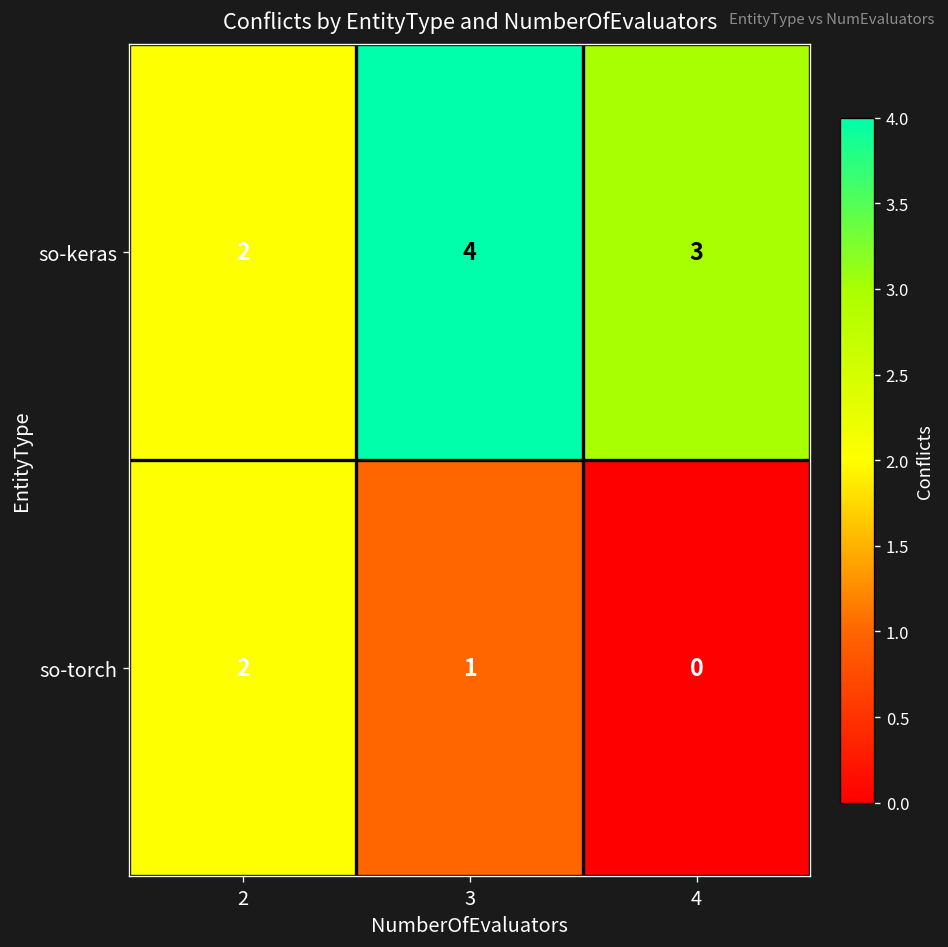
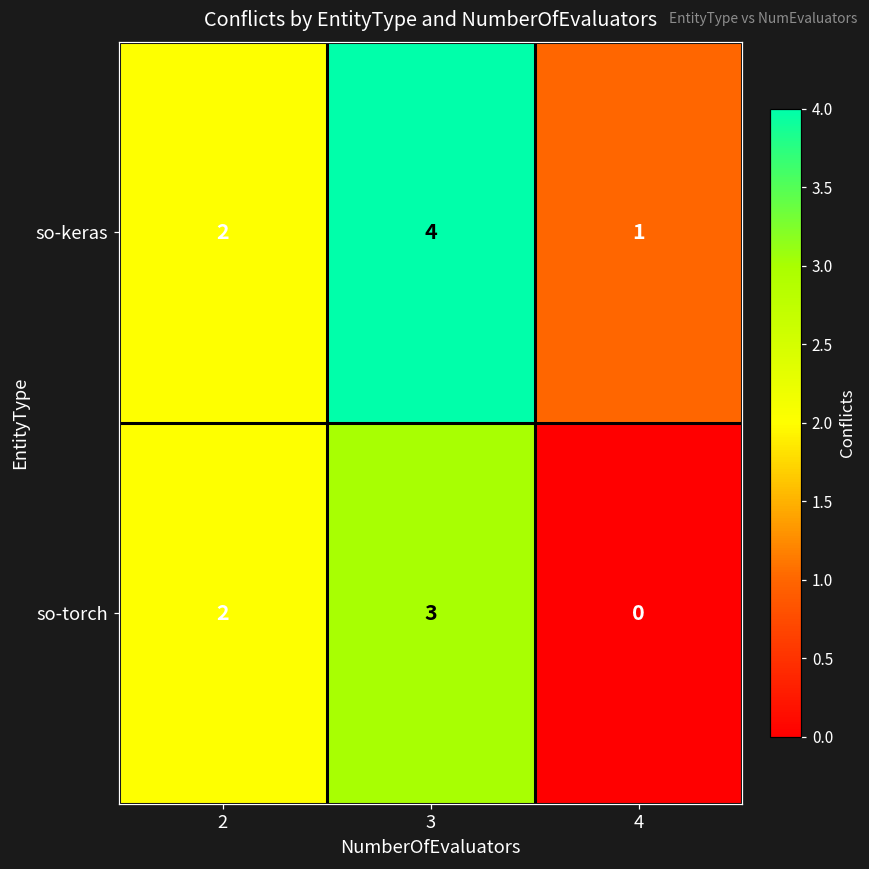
  {
    "so-keras": {
      "2": 2,
      "3": 4,
-     "4": 3
+     "4": 1
    },
    "so-torch": {
      "2": 2,
-     "3": 1,
+     "3": 3,
      "4": 0
    }
  }
